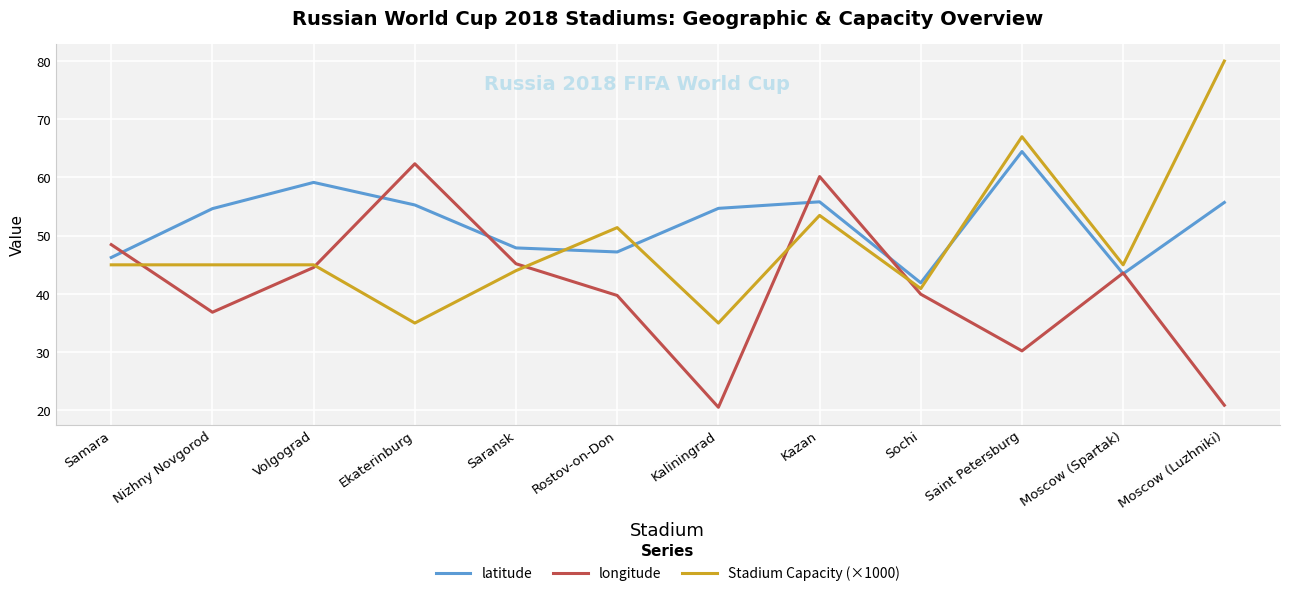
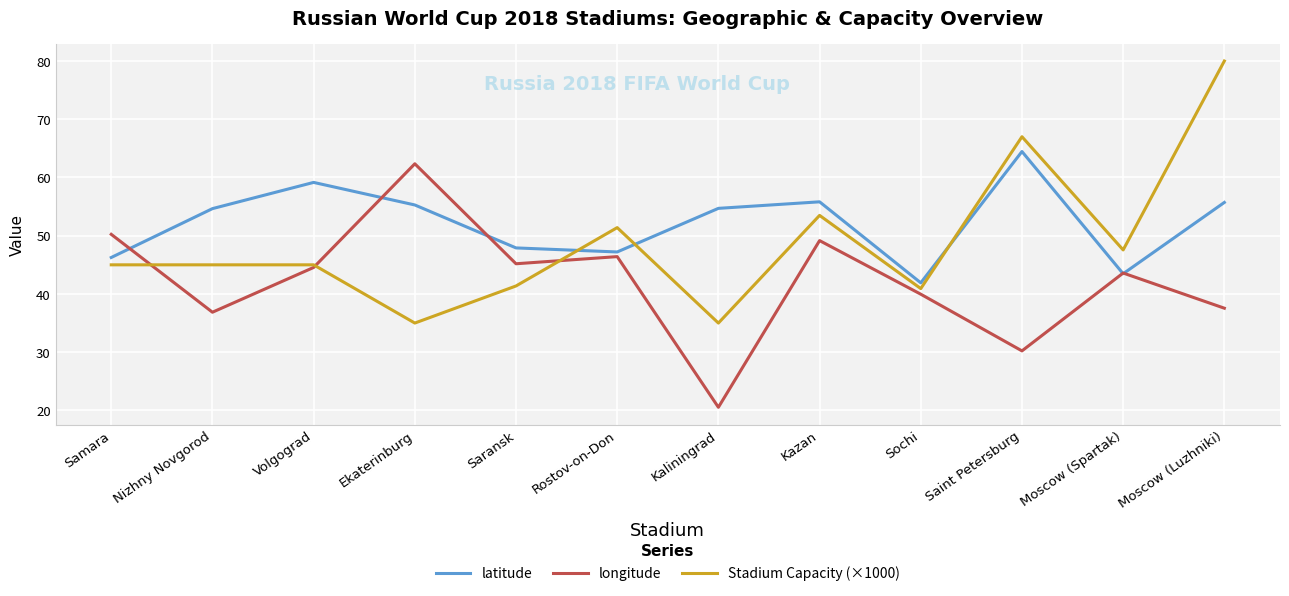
  {
    "latitude": {
      "Samara": 46,
      "Nizhny Novgorod": 55,
      "Volgograd": 59,
      "Ekaterinburg": 55,
      "Saransk": 48,
      "Rostov-on-Don": 47,
      "Kaliningrad": 55,
      "Kazan": 56,
      "Sochi": 42,
      "Saint Petersburg": 64,
      "Moscow (Luzhniki)": 56
    },
    "longitude": {
-     "Samara": 48,
+     "Samara": 50,
      "Nizhny Novgorod": 37,
      "Volgograd": 45,
      "Ekaterinburg": 62,
      "Saransk": 45,
-     "Rostov-on-Don": 40,
+     "Rostov-on-Don": 46,
      "Kaliningrad": 21,
-     "Kazan": 60,
+     "Kazan": 49,
      "Sochi": 40,
      "Saint Petersburg": 30,
-     "Moscow (Luzhniki)": 21
+     "Moscow (Luzhniki)": 38
    },
    "Stadium Capacity (×1000)": {
      "Samara": 45,
      "Nizhny Novgorod": 45,
      "Volgograd": 45,
      "Ekaterinburg": 35,
-     "Saransk": 44,
+     "Saransk": 41,
      "Rostov-on-Don": 51,
      "Kaliningrad": 35,
      "Kazan": 53,
      "Sochi": 41,
      "Saint Petersburg": 67,
-     "Moscow (Spartak)": 45,
+     "Moscow (Spartak)": 48,
      "Moscow (Luzhniki)": 80
    }
  }
